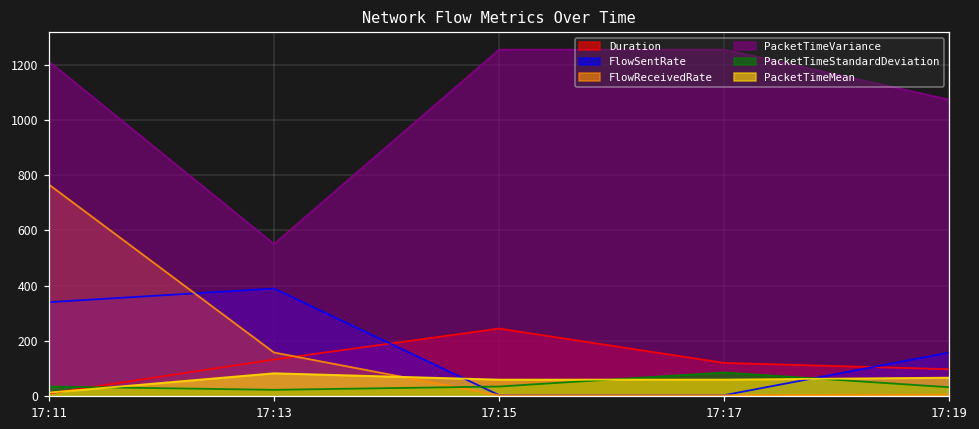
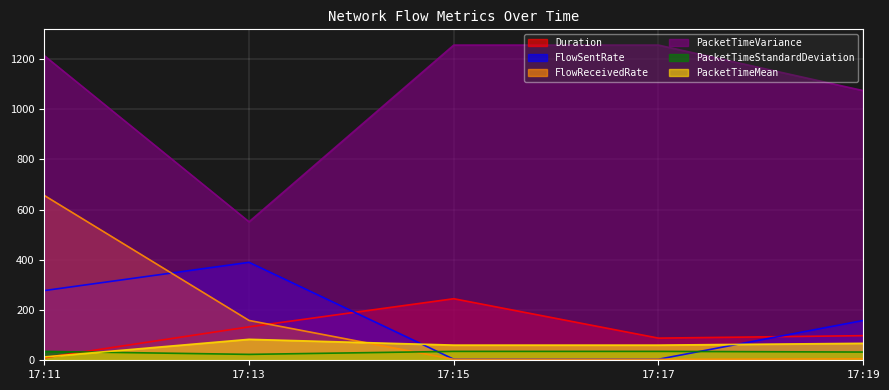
  {
    "Duration": {
      "17:13": 130,
      "17:15": 250,
-     "17:17": 120,
+     "17:17": 90,
      "17:19": 100
    },
    "FlowSentRate": {
-     "17:11": 340,
+     "17:11": 280,
      "17:13": 390,
      "17:19": 160
    },
    "FlowReceivedRate": {
-     "17:11": 770,
+     "17:11": 660,
      "17:13": 160,
      "17:19": 10
    },
    "PacketTimeVariance": {
      "17:11": 1210,
      "17:13": 550,
      "17:15": 1250,
      "17:19": 1070
    },
    "PacketTimeStandardDeviation": {
      "17:11": 40,
      "17:13": 20,
      "17:15": 40,
-     "17:17": 90,
+     "17:17": 40,
      "17:19": 30
    },
    "PacketTimeMean": {
      "17:13": 80,
      "17:15": 60,
      "17:17": 60,
      "17:19": 70
    }
  }
